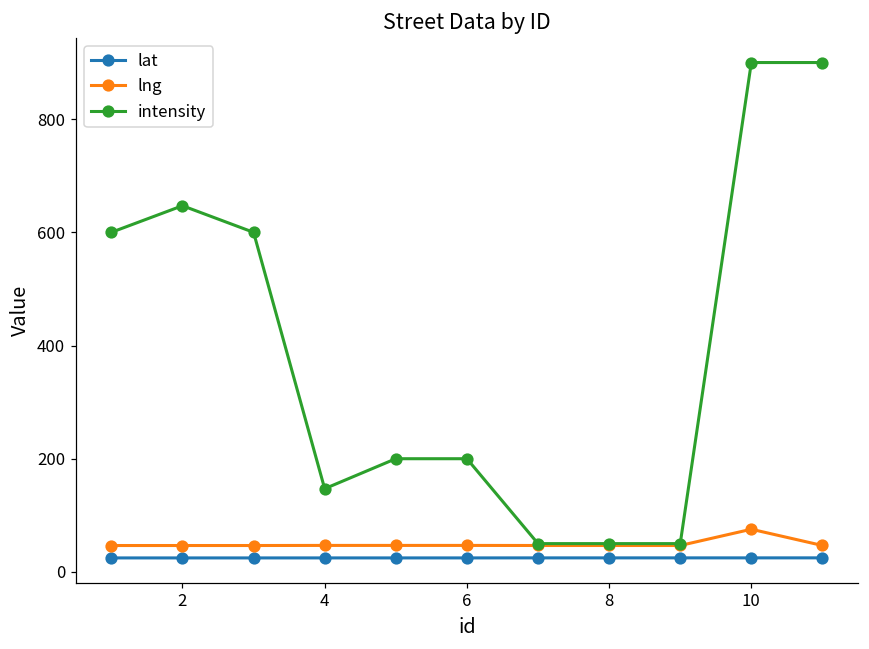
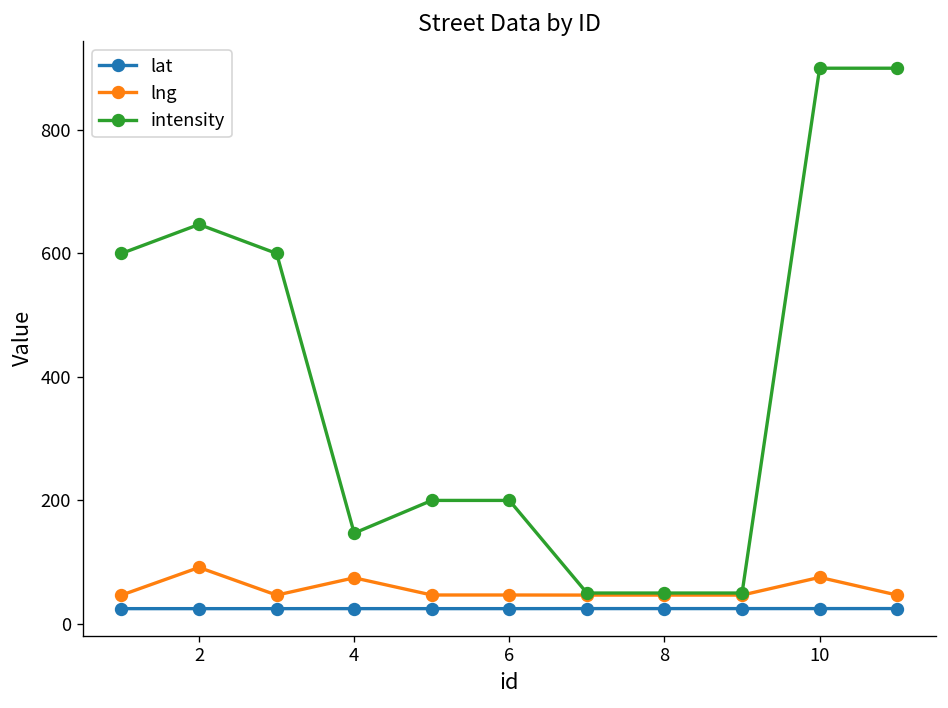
  {
    "lat": {
      "2": 20,
      "4": 20,
      "6": 20,
      "8": 20,
      "10": 20
    },
    "lng": {
-     "2": 50,
-     "4": 50,
+     "2": 90,
+     "4": 70,
      "6": 50,
      "10": 80
    },
    "intensity": {
      "2": 650,
      "4": 150,
      "6": 200,
      "10": 900
    }
  }
